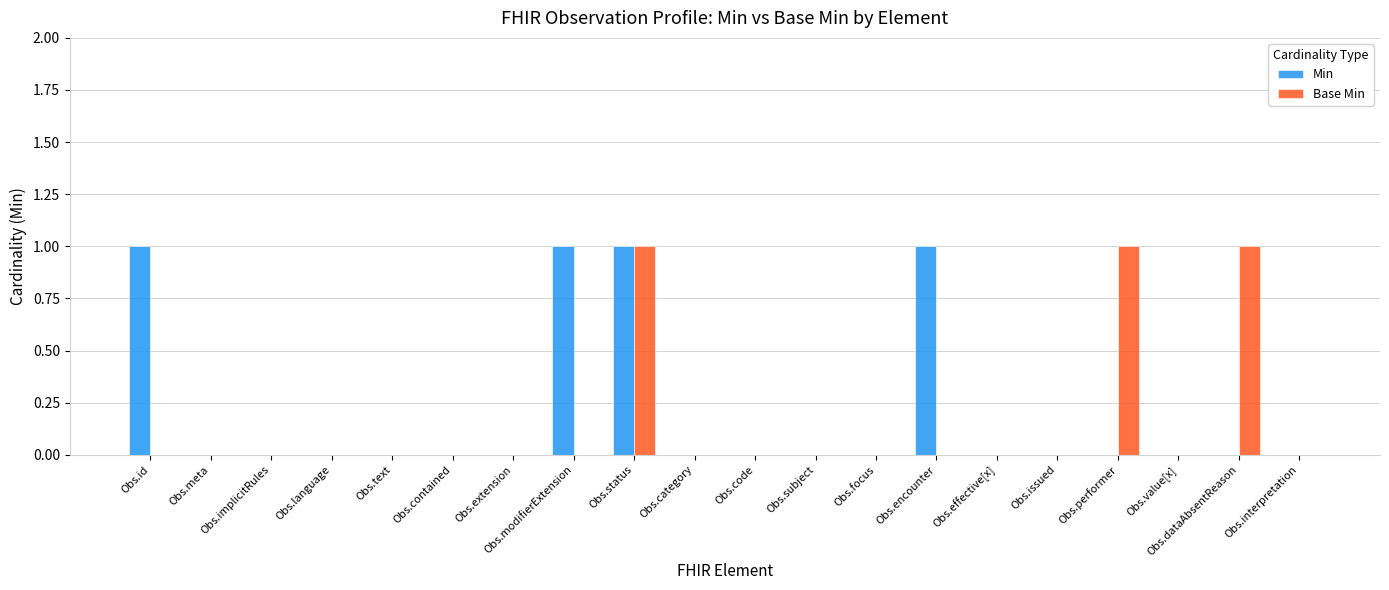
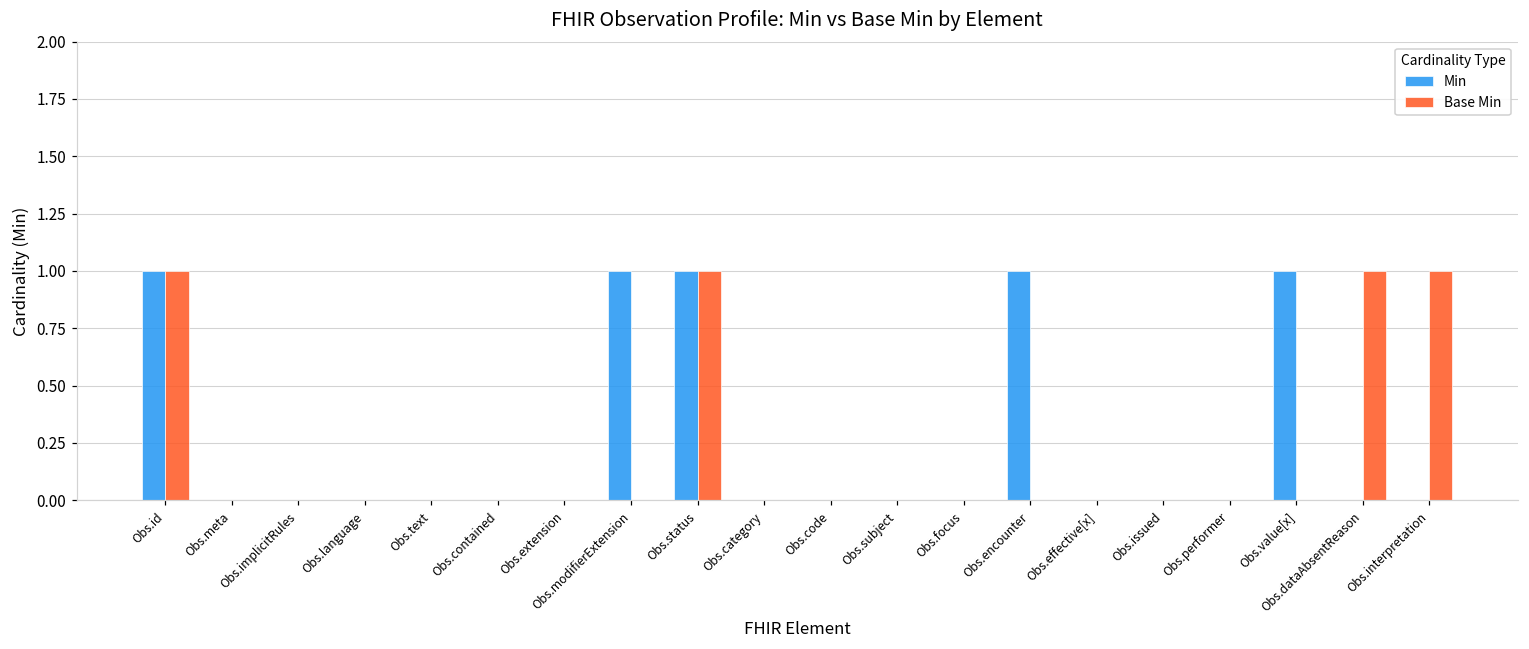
  {
    "Min": {
      "Obs.id": 1,
      "Obs.meta": 0,
      "Obs.implicitRules": 0,
      "Obs.language": 0,
      "Obs.text": 0,
      "Obs.contained": 0,
      "Obs.extension": 0,
      "Obs.modifierExtension": 1,
      "Obs.status": 1,
      "Obs.category": 0,
      "Obs.code": 0,
      "Obs.subject": 0,
      "Obs.focus": 0,
      "Obs.encounter": 1,
      "Obs.effective[x]": 0,
      "Obs.issued": 0,
      "Obs.performer": 0,
-     "Obs.value[x]": 0,
+     "Obs.value[x]": 1,
      "Obs.dataAbsentReason": 0,
      "Obs.interpretation": 0
    },
    "Base Min": {
-     "Obs.id": 0,
+     "Obs.id": 1,
      "Obs.meta": 0,
      "Obs.implicitRules": 0,
      "Obs.language": 0,
      "Obs.text": 0,
      "Obs.contained": 0,
      "Obs.extension": 0,
      "Obs.modifierExtension": 0,
      "Obs.status": 1,
      "Obs.category": 0,
      "Obs.code": 0,
      "Obs.subject": 0,
      "Obs.focus": 0,
      "Obs.encounter": 0,
      "Obs.effective[x]": 0,
      "Obs.issued": 0,
-     "Obs.performer": 1,
+     "Obs.performer": 0,
      "Obs.value[x]": 0,
      "Obs.dataAbsentReason": 1,
-     "Obs.interpretation": 0
+     "Obs.interpretation": 1
    }
  }
